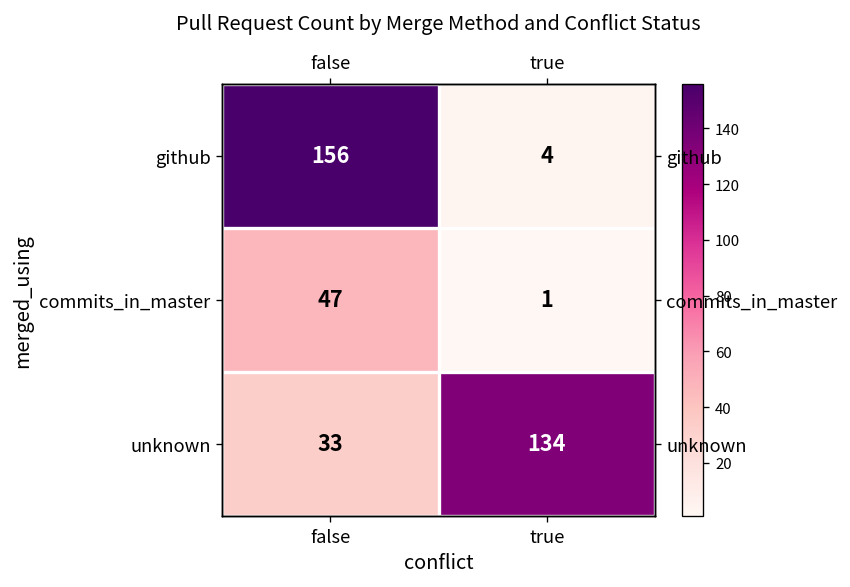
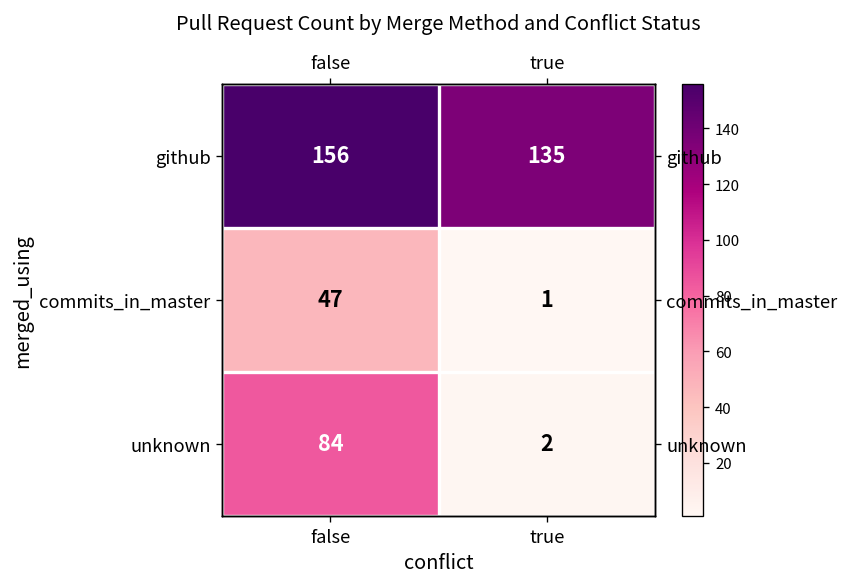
  {
    "github": {
      "false": 156,
-     "true": 4
+     "true": 135
    },
    "commits_in_master": {
      "false": 47,
      "true": 1
    },
    "unknown": {
-     "false": 33,
-     "true": 134
+     "false": 84,
+     "true": 2
    }
  }
